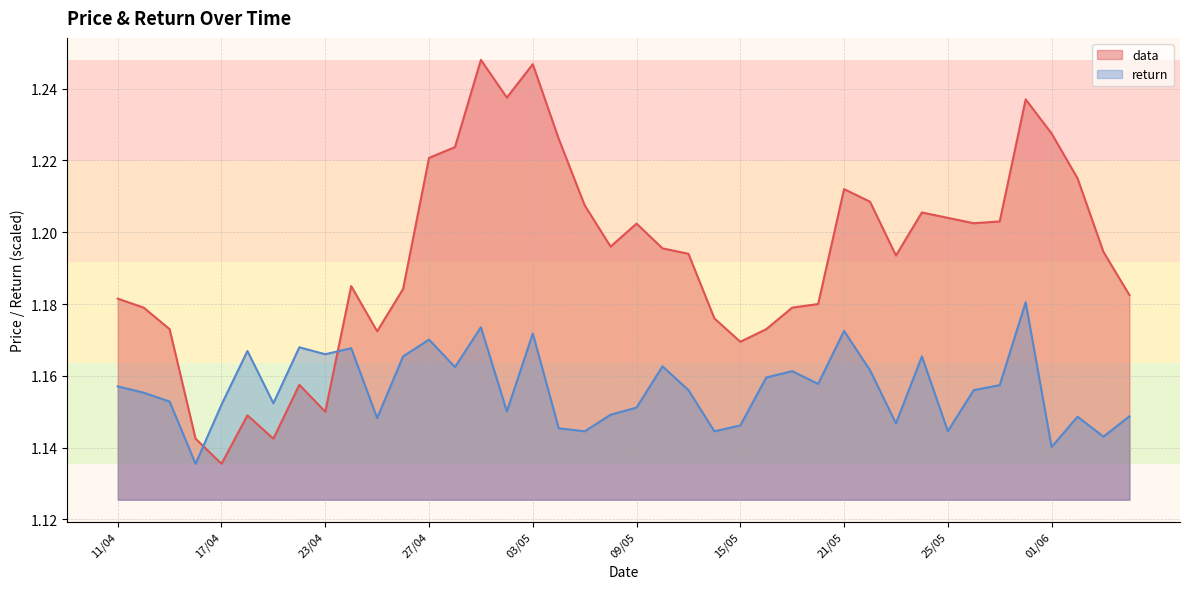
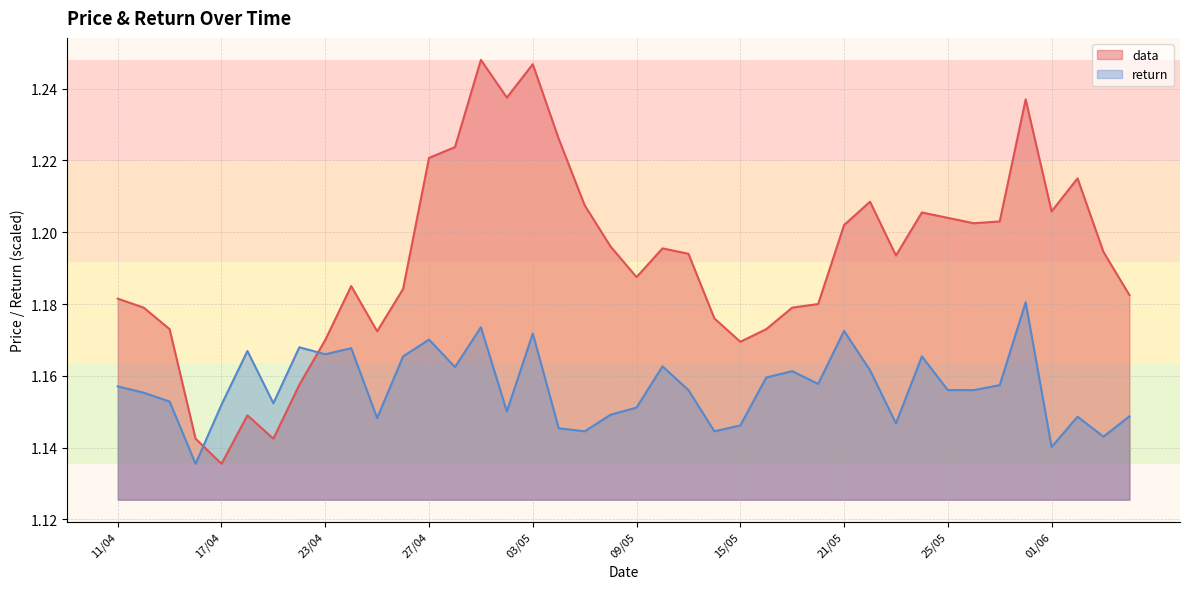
  {
    "data": {
      "11/04": 1.182,
      "17/04": 1.136,
-     "23/04": 1.15,
+     "23/04": 1.17,
      "27/04": 1.221,
      "03/05": 1.247,
-     "09/05": 1.202,
+     "09/05": 1.188,
      "15/05": 1.170,
-     "21/05": 1.212,
+     "21/05": 1.202,
      "25/05": 1.204,
-     "01/06": 1.228
+     "01/06": 1.206
    },
    "return": {
      "11/04": 1.157,
      "17/04": 1.152,
      "23/04": 1.166,
      "27/04": 1.170,
      "03/05": 1.172,
      "09/05": 1.151,
      "15/05": 1.146,
      "21/05": 1.173,
-     "25/05": 1.145,
+     "25/05": 1.156,
      "01/06": 1.140
    }
  }
